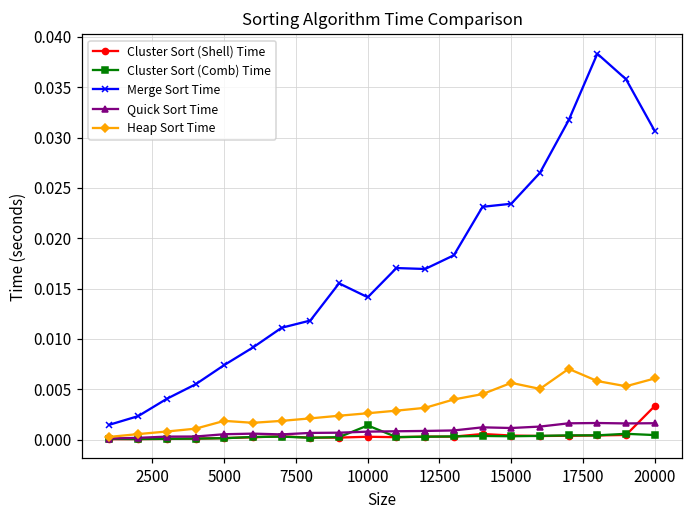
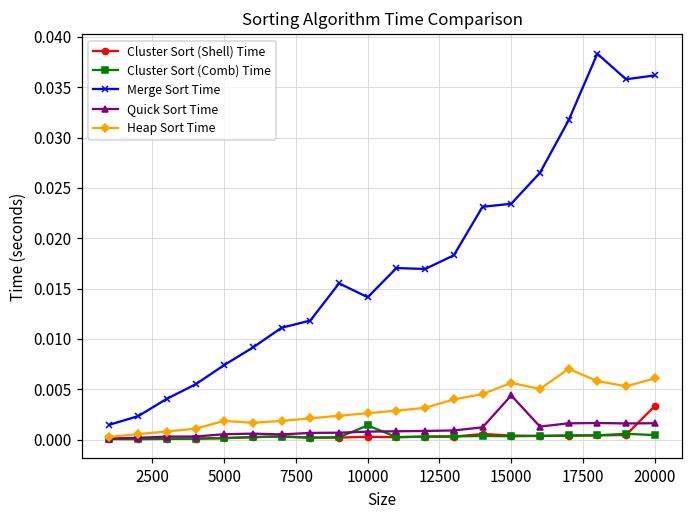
  {
    "Cluster Sort (Shell) Time": {
      "10000": 0.000,
      "20000": 0.003
    },
    "Cluster Sort (Comb) Time": {
      "10000": 0.001,
      "20000": 0.000
    },
    "Merge Sort Time": {
      "5000": 0.007,
      "10000": 0.014,
      "15000": 0.023,
-     "20000": 0.031
+     "20000": 0.036
    },
    "Quick Sort Time": {
      "5000": 0.001,
      "10000": 0.001,
-     "15000": 0.001,
+     "15000": 0.004,
      "20000": 0.002
    },
    "Heap Sort Time": {
      "5000": 0.002,
      "10000": 0.003,
      "15000": 0.006,
      "20000": 0.006
    }
  }
